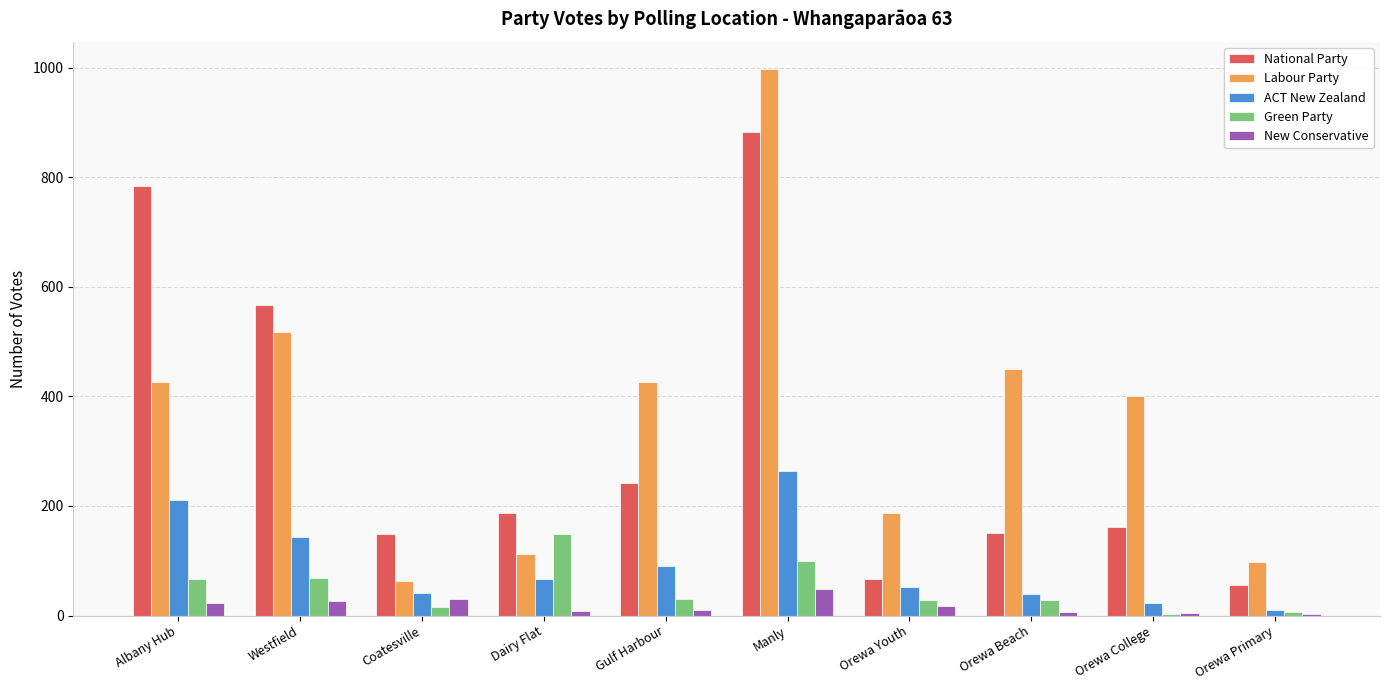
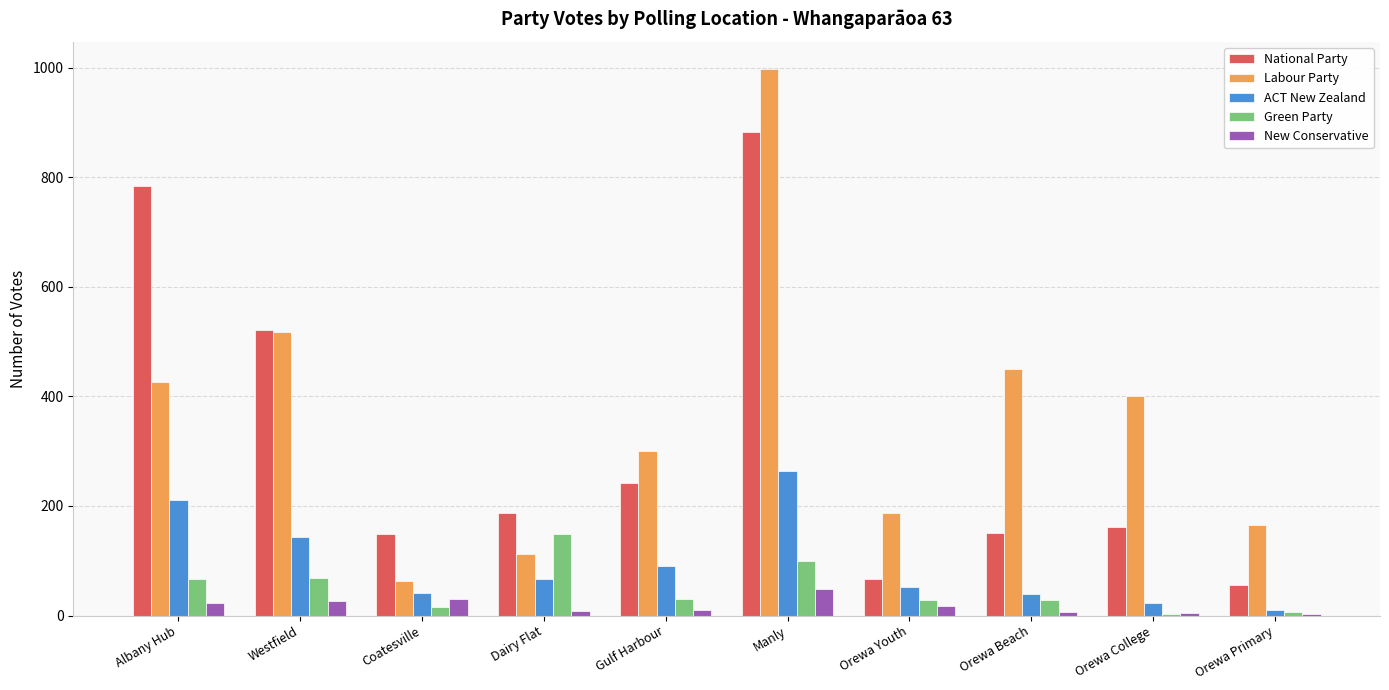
  {
    "National Party": {
      "Albany Hub": 780,
-     "Westfield": 570,
+     "Westfield": 520,
      "Coatesville": 150,
      "Dairy Flat": 190,
      "Gulf Harbour": 240,
      "Manly": 880,
      "Orewa Youth": 70,
      "Orewa Beach": 150,
      "Orewa College": 160,
      "Orewa Primary": 60
    },
    "Labour Party": {
      "Albany Hub": 430,
      "Westfield": 520,
      "Coatesville": 60,
      "Dairy Flat": 110,
-     "Gulf Harbour": 430,
+     "Gulf Harbour": 300,
      "Manly": 1000,
      "Orewa Youth": 190,
      "Orewa Beach": 450,
      "Orewa College": 400,
-     "Orewa Primary": 100
+     "Orewa Primary": 170
    },
    "ACT New Zealand": {
      "Albany Hub": 210,
      "Westfield": 140,
      "Coatesville": 40,
      "Dairy Flat": 70,
      "Gulf Harbour": 90,
      "Manly": 260,
      "Orewa Youth": 50,
      "Orewa Beach": 40,
      "Orewa College": 20,
      "Orewa Primary": 10
    },
    "Green Party": {
      "Albany Hub": 70,
      "Westfield": 70,
      "Coatesville": 20,
      "Dairy Flat": 150,
      "Gulf Harbour": 30,
      "Manly": 100,
      "Orewa Youth": 30,
      "Orewa Beach": 30,
      "Orewa Primary": 10
    },
    "New Conservative": {
      "Albany Hub": 20,
      "Westfield": 30,
      "Coatesville": 30,
      "Dairy Flat": 10,
      "Gulf Harbour": 10,
      "Manly": 50,
      "Orewa Youth": 20,
      "Orewa Beach": 10,
      "Orewa College": 10
    }
  }
